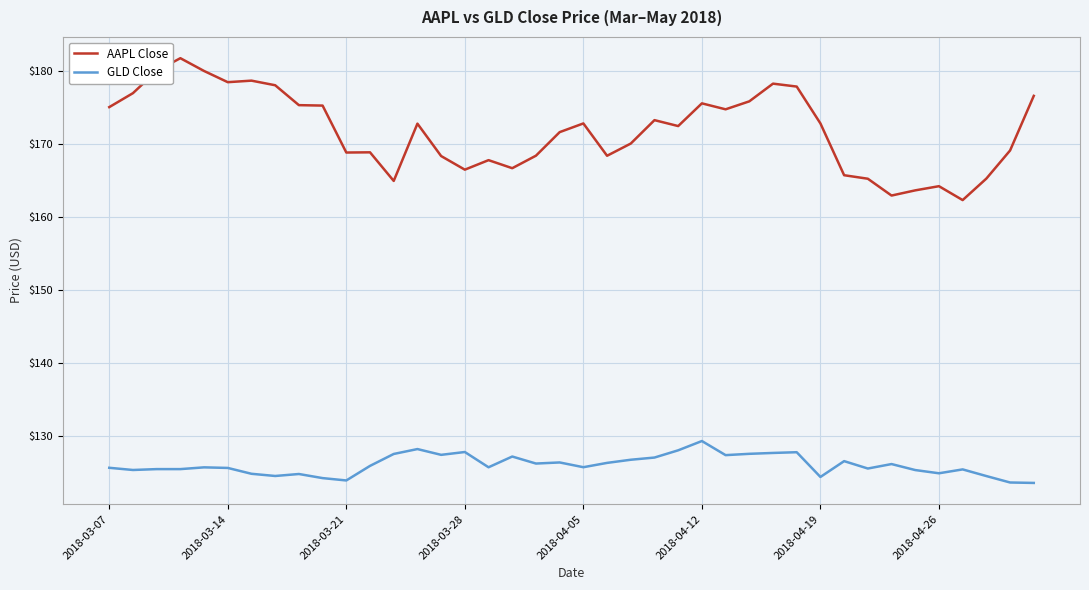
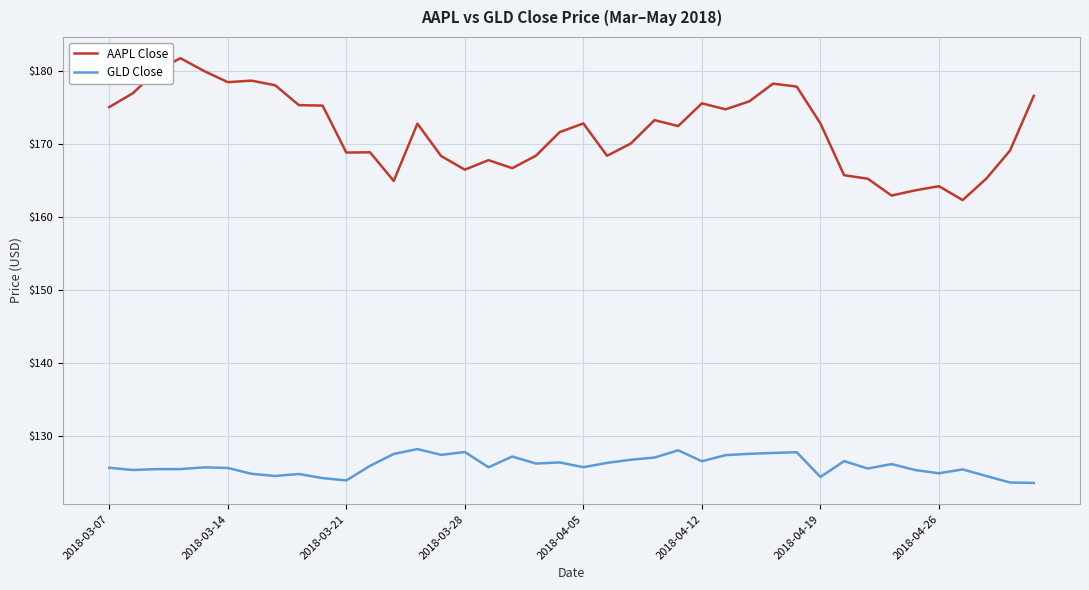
  {
    "AAPL Close": {
      "2018-03-07": "$175",
      "2018-03-14": "$178",
      "2018-03-21": "$169",
      "2018-03-28": "$166",
      "2018-04-05": "$173",
      "2018-04-12": "$176",
      "2018-04-19": "$173",
      "2018-04-26": "$164"
    },
    "GLD Close": {
      "2018-03-07": "$126",
      "2018-03-14": "$126",
      "2018-03-21": "$124",
      "2018-03-28": "$128",
      "2018-04-05": "$126",
-     "2018-04-12": "$129",
+     "2018-04-12": "$127",
      "2018-04-19": "$124",
      "2018-04-26": "$125"
    }
  }
